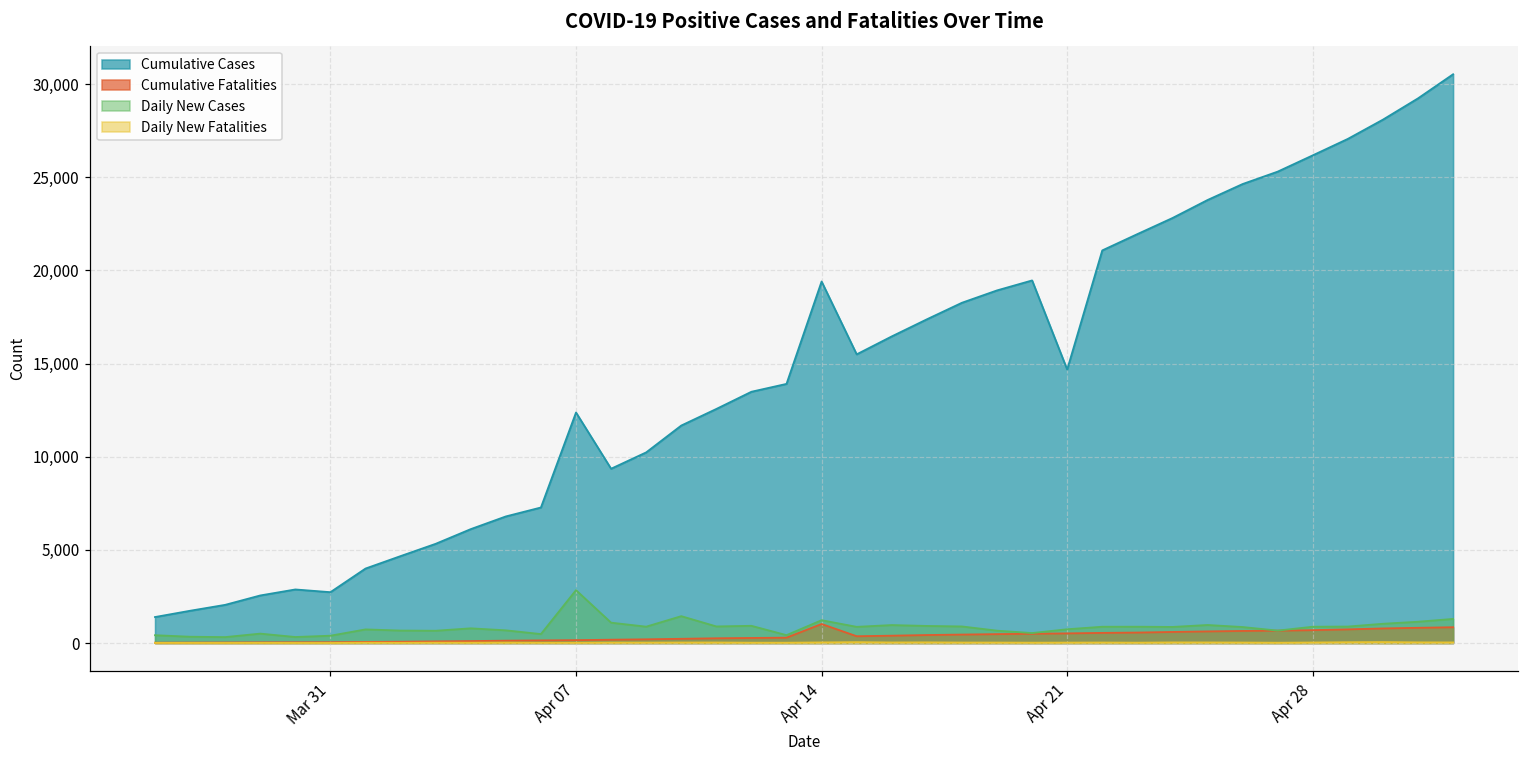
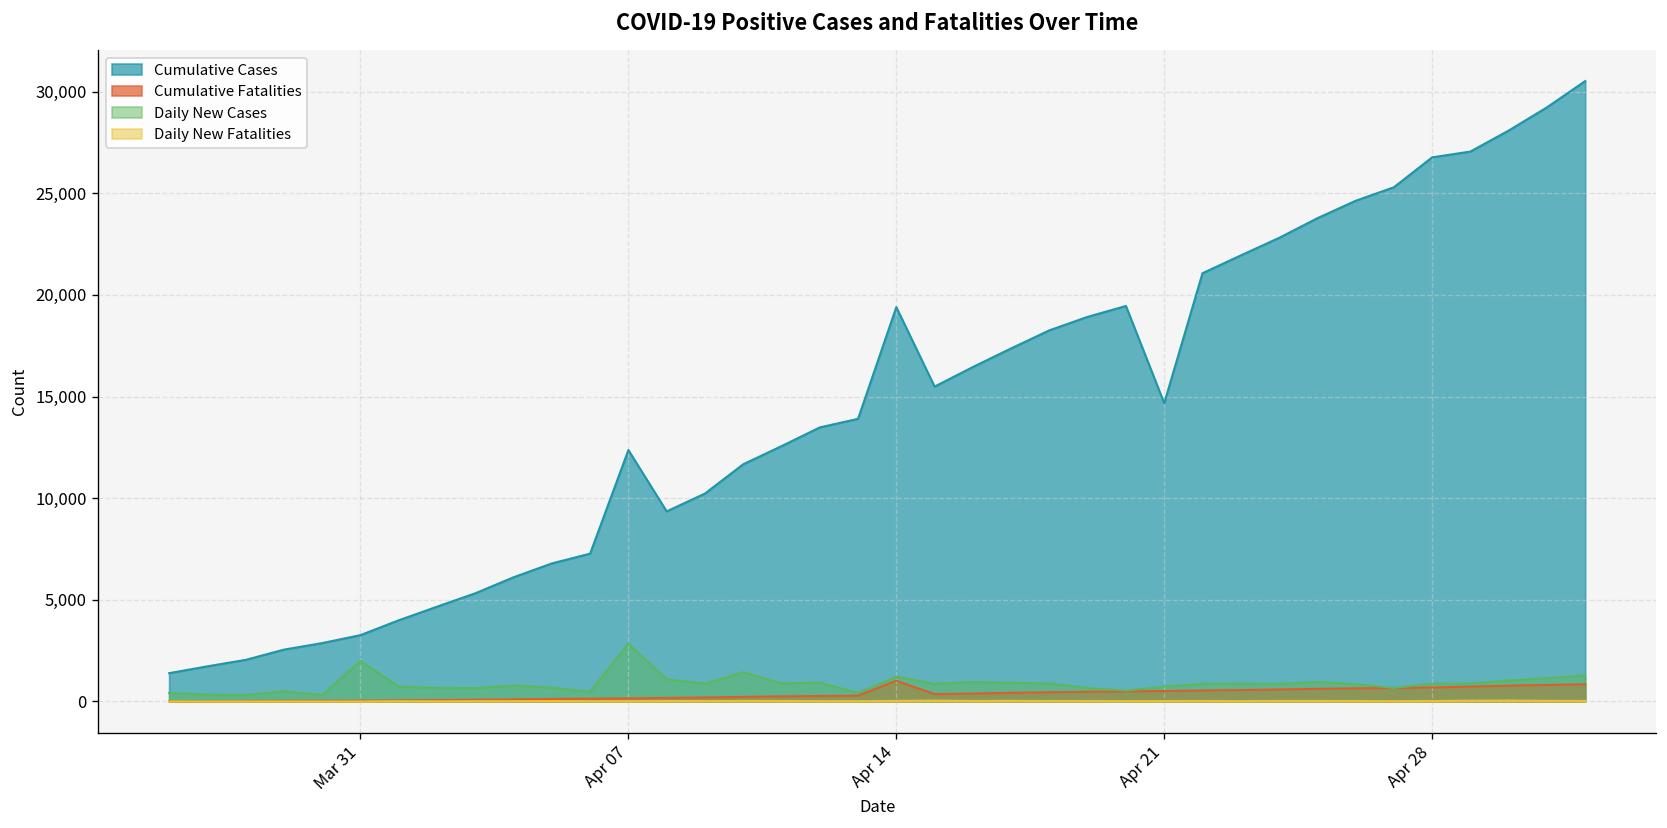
  {
    "Cumulative Cases": {
-     "Mar 31": "2,700",
+     "Mar 31": "3,300",
      "Apr 07": "12,400",
      "Apr 14": "19,400",
      "Apr 21": "14,700",
-     "Apr 28": "26,200"
+     "Apr 28": "26,800"
    },
    "Cumulative Fatalities": {
      "Apr 14": "1,000",
      "Apr 21": "500",
      "Apr 28": "700"
    },
    "Daily New Cases": {
-     "Mar 31": "400",
+     "Mar 31": "2,000",
      "Apr 07": "2,800",
      "Apr 14": "1,200",
      "Apr 21": "700",
      "Apr 28": "900"
    },
    "Daily New Fatalities": {
      "Apr 14": "0",
      "Apr 21": "0",
      "Apr 28": "0"
    }
  }
